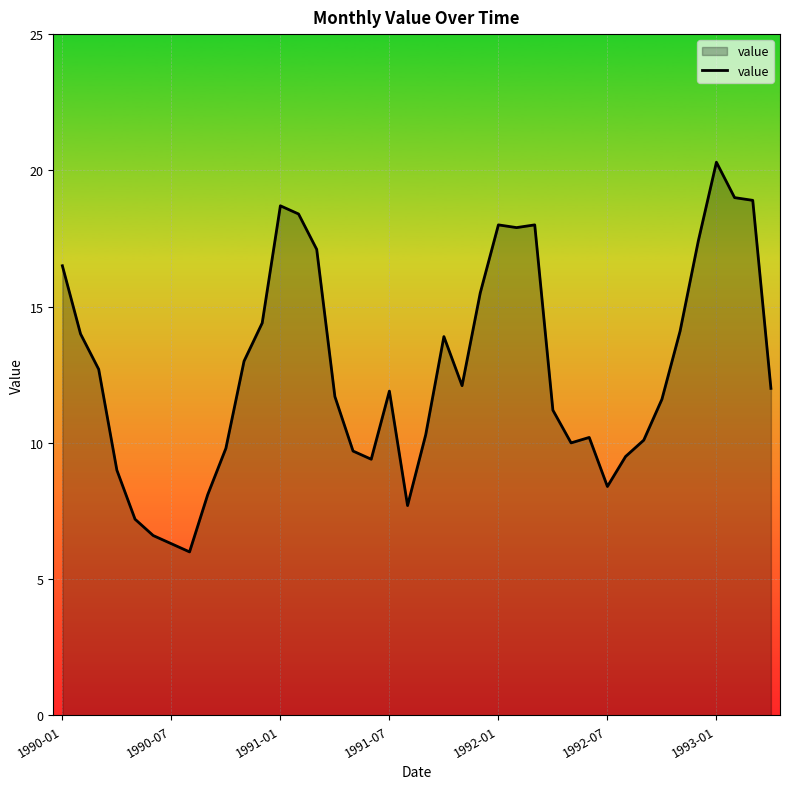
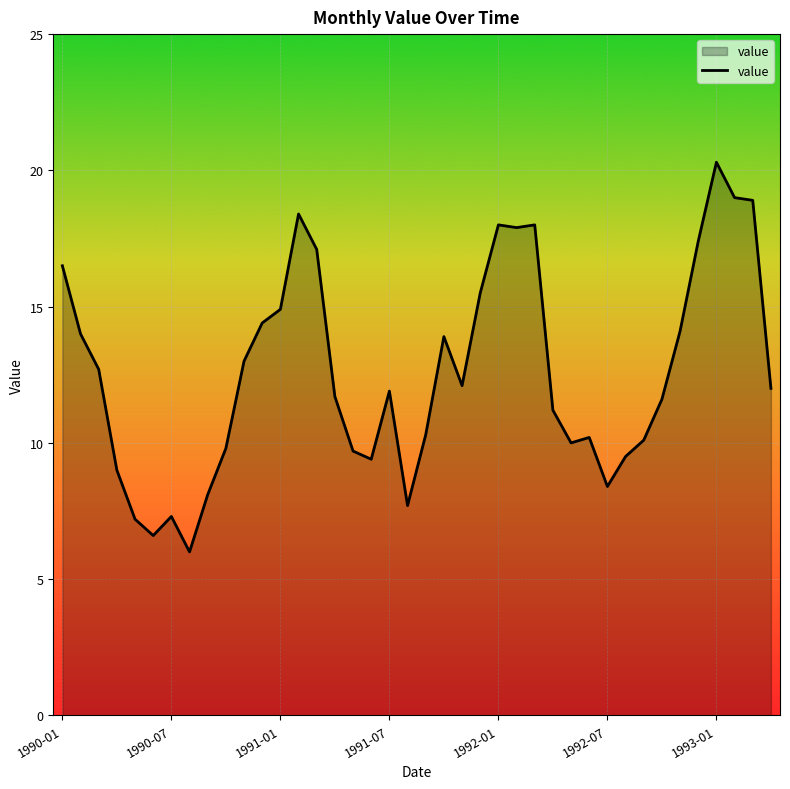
  {
    "1990-01": 16.5,
-   "1990-07": 6.3,
-   "1991-01": 18.7,
+   "1990-07": 7.3,
+   "1991-01": 14.9,
    "1991-07": 11.9,
    "1992-01": 18.0,
    "1992-07": 8.4,
    "1993-01": 20.3
  }
